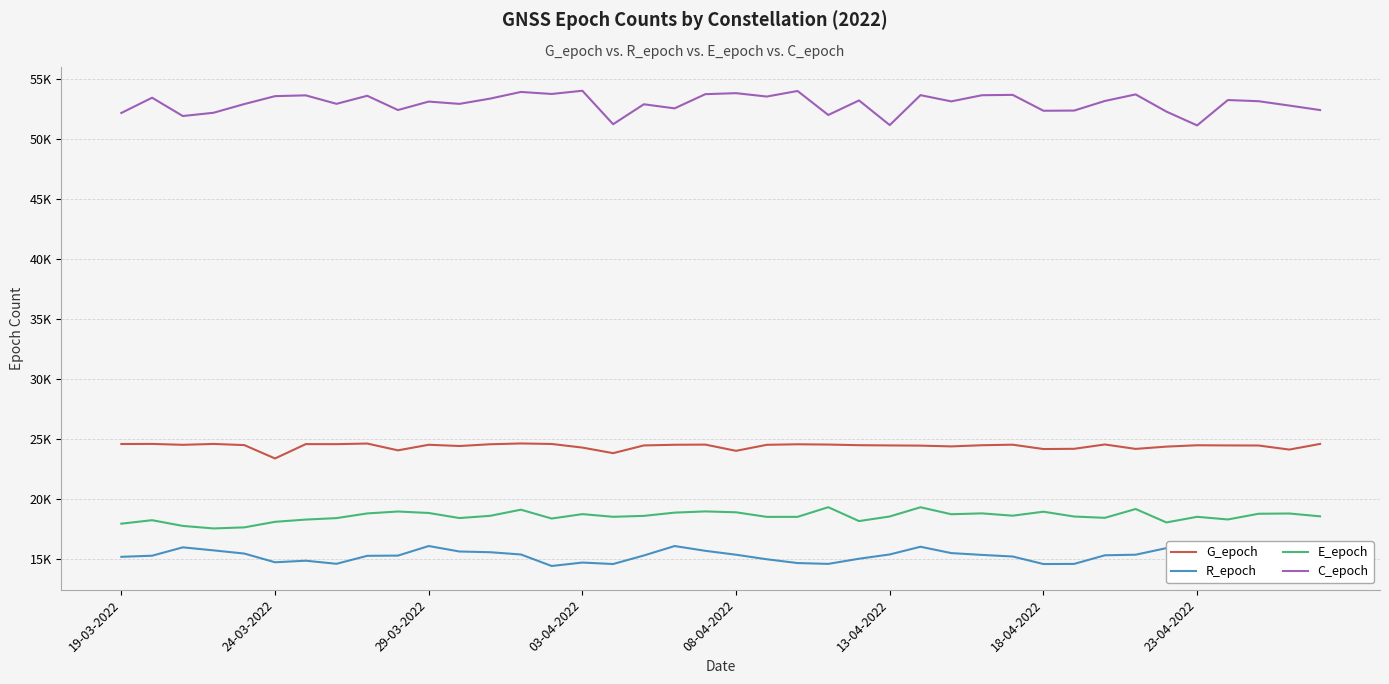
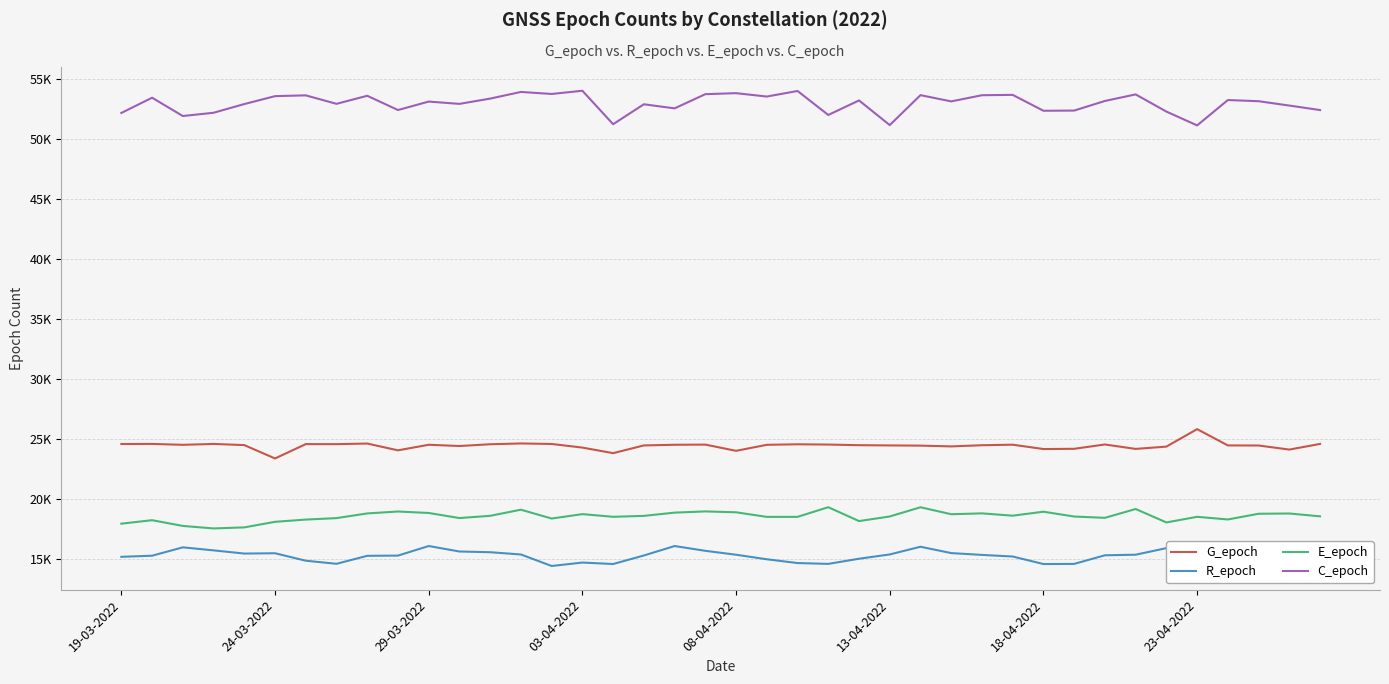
  {
    "G_epoch": {
      "19-03-2022": 24600,
      "24-03-2022": 23400,
      "29-03-2022": 24500,
      "03-04-2022": 24300,
      "08-04-2022": 24000,
      "13-04-2022": 24500,
      "18-04-2022": 24200,
-     "23-04-2022": 24500
+     "23-04-2022": 25800
    },
    "R_epoch": {
      "19-03-2022": 15200,
-     "24-03-2022": 14700,
+     "24-03-2022": 15500,
      "29-03-2022": 16100,
      "03-04-2022": 14700,
      "08-04-2022": 15300,
      "13-04-2022": 15400,
      "18-04-2022": 14600
    },
    "E_epoch": {
      "19-03-2022": 17900,
      "24-03-2022": 18100,
      "29-03-2022": 18800,
      "03-04-2022": 18700,
      "08-04-2022": 18900,
      "13-04-2022": 18500,
      "18-04-2022": 18900,
      "23-04-2022": 18500
    },
    "C_epoch": {
      "19-03-2022": 52200,
      "24-03-2022": 53600,
      "29-03-2022": 53100,
      "03-04-2022": 54000,
      "08-04-2022": 53800,
      "13-04-2022": 51200,
      "18-04-2022": 52400,
      "23-04-2022": 51100
    }
  }
